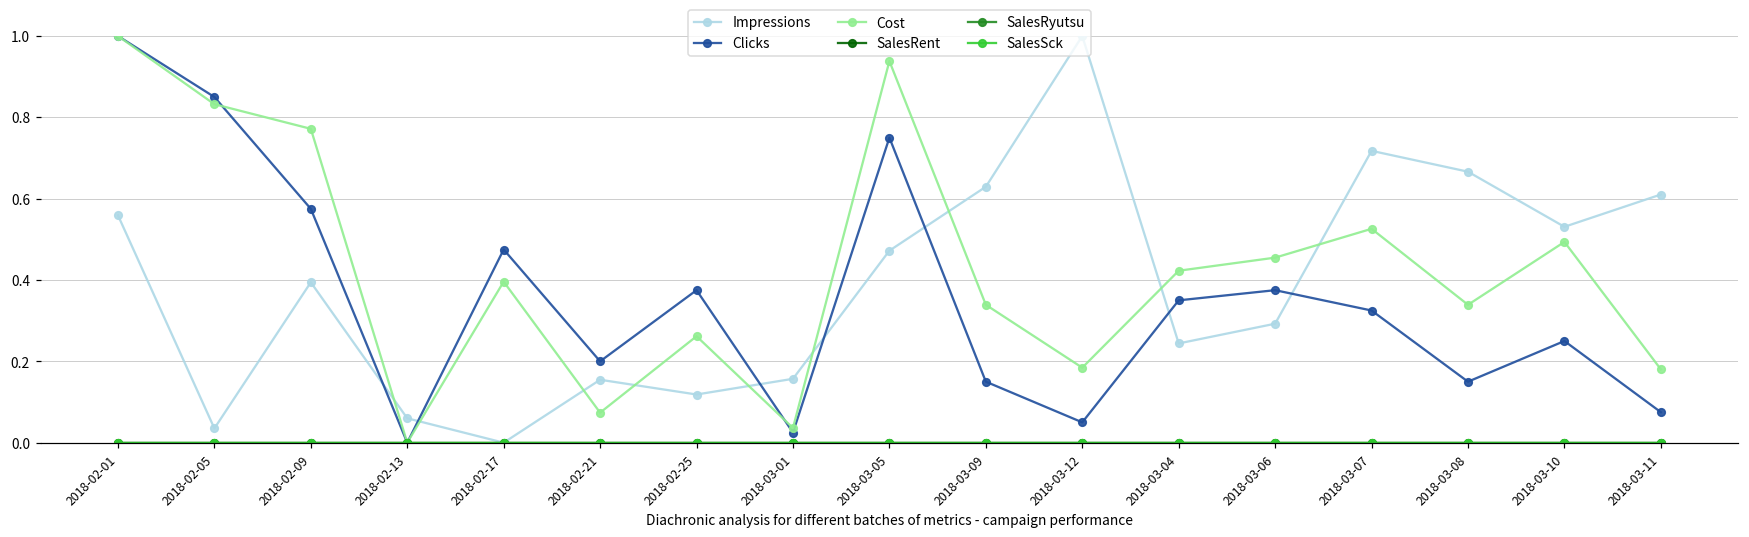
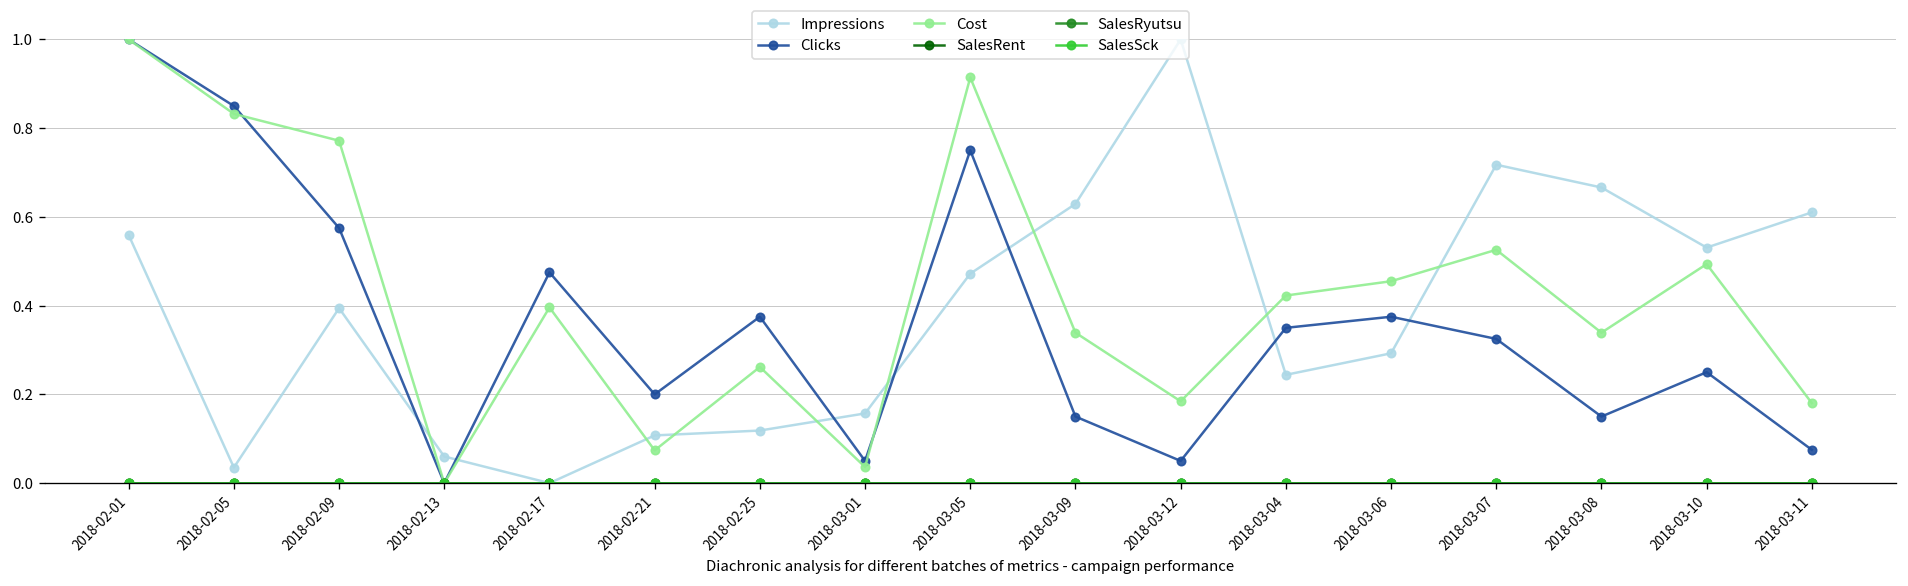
  {
    "Impressions": {
      "2018-02-01": 0.56,
      "2018-02-05": 0.04,
      "2018-02-09": 0.39,
      "2018-02-13": 0.06,
-     "2018-02-21": 0.15,
+     "2018-02-21": 0.11,
      "2018-02-25": 0.12,
      "2018-03-01": 0.16,
      "2018-03-05": 0.47,
      "2018-03-09": 0.63,
      "2018-03-04": 0.24,
      "2018-03-06": 0.29,
      "2018-03-07": 0.72,
      "2018-03-08": 0.67,
      "2018-03-10": 0.53,
      "2018-03-11": 0.61
    },
    "Clicks": {
      "2018-02-05": 0.85,
      "2018-02-09": 0.58,
      "2018-02-17": 0.48,
      "2018-02-21": 0.20,
      "2018-02-25": 0.38,
-     "2018-03-01": 0.03,
+     "2018-03-01": 0.05,
      "2018-03-05": 0.75,
      "2018-03-09": 0.15,
      "2018-03-12": 0.05,
      "2018-03-04": 0.35,
      "2018-03-06": 0.38,
      "2018-03-07": 0.33,
      "2018-03-08": 0.15,
      "2018-03-10": 0.25,
      "2018-03-11": 0.08
    },
    "Cost": {
      "2018-02-05": 0.83,
      "2018-02-09": 0.77,
      "2018-02-17": 0.40,
      "2018-02-21": 0.07,
      "2018-02-25": 0.26,
      "2018-03-01": 0.04,
-     "2018-03-05": 0.94,
+     "2018-03-05": 0.91,
      "2018-03-09": 0.34,
      "2018-03-12": 0.18,
      "2018-03-04": 0.42,
      "2018-03-06": 0.46,
      "2018-03-07": 0.53,
      "2018-03-08": 0.34,
      "2018-03-10": 0.49,
      "2018-03-11": 0.18
    },
    "SalesSck": {
      "2018-02-01": 0.00,
      "2018-02-05": 0.00,
      "2018-02-09": 0.00,
      "2018-02-21": 0.00,
      "2018-02-25": 0.00,
      "2018-03-01": 0.00,
      "2018-03-05": 0.00,
      "2018-03-09": 0.00,
      "2018-03-12": 0.00,
      "2018-03-04": 0.00,
      "2018-03-06": 0.00,
      "2018-03-07": 0.00,
      "2018-03-08": 0.00,
      "2018-03-10": 0.00,
      "2018-03-11": 0.00
    }
  }
